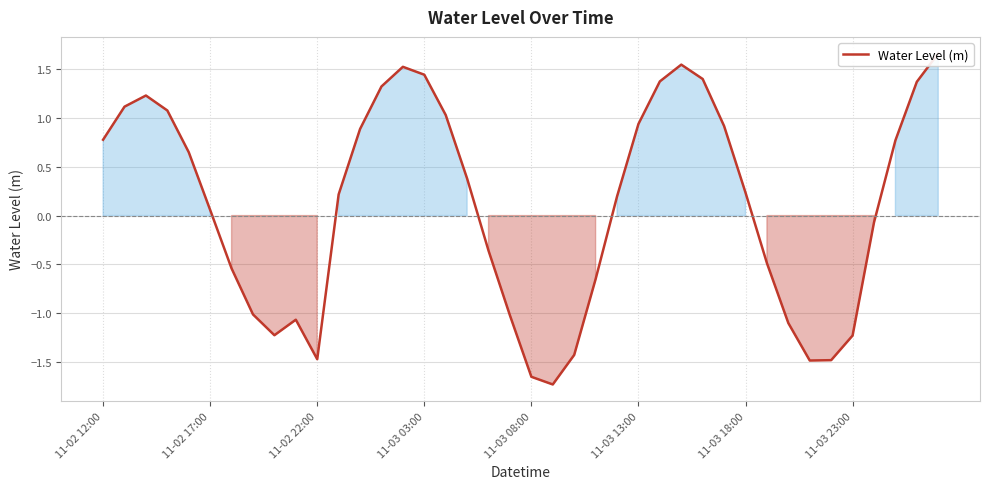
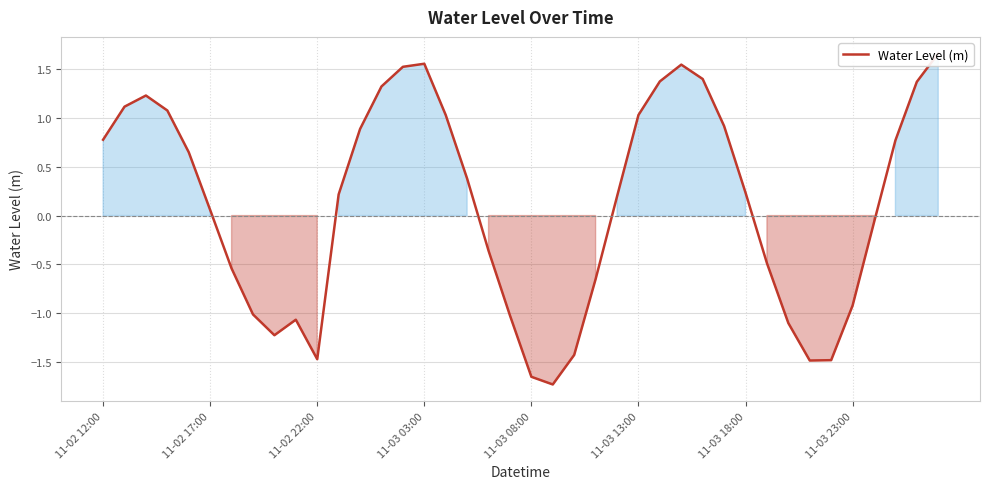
  {
    "11-02 12:00": 0.8,
    "11-02 17:00": 0.1,
    "11-02 22:00": -1.5,
-   "11-03 03:00": 1.4,
+   "11-03 03:00": 1.6,
    "11-03 08:00": -1.6,
-   "11-03 13:00": 0.9,
+   "11-03 13:00": 1.0,
    "11-03 18:00": 0.2,
-   "11-03 23:00": -1.2
+   "11-03 23:00": -0.9
  }
